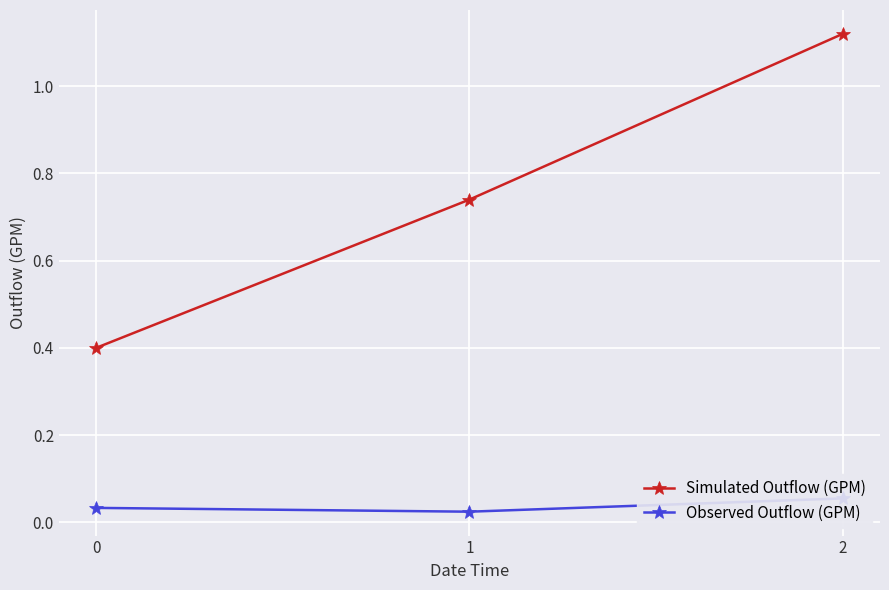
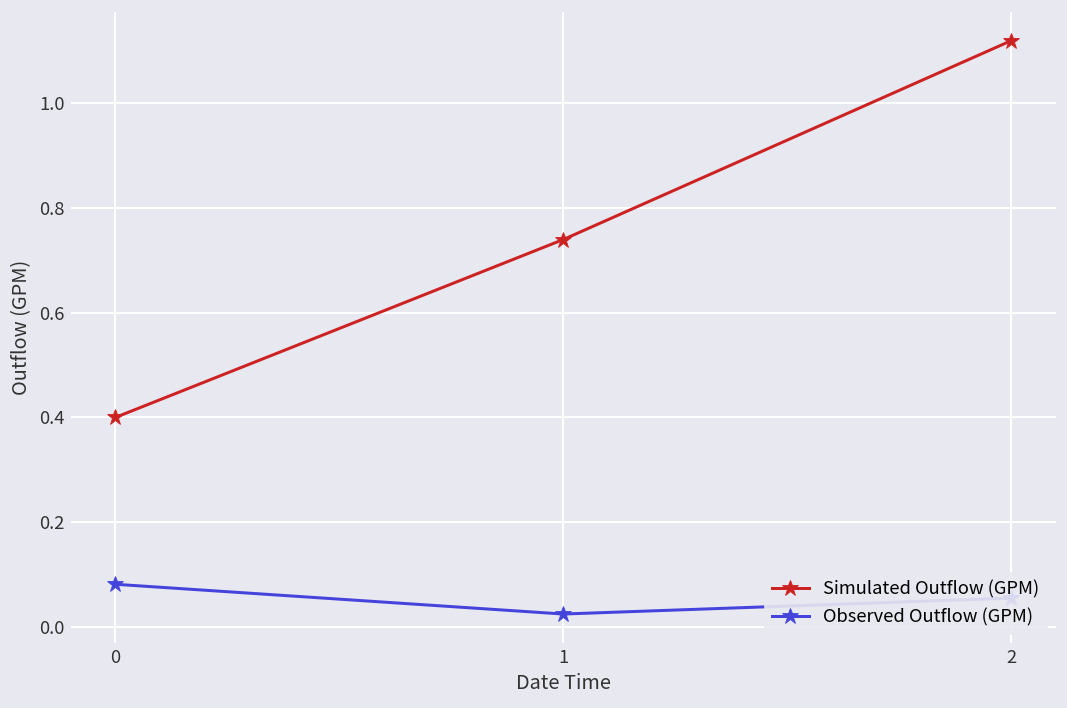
  {
    "Simulated Outflow (GPM)": {
      "0": 0.40,
      "1": 0.74,
      "2": 1.12
    },
    "Observed Outflow (GPM)": {
-     "0": 0.03,
+     "0": 0.08,
      "1": 0.02
    }
  }
